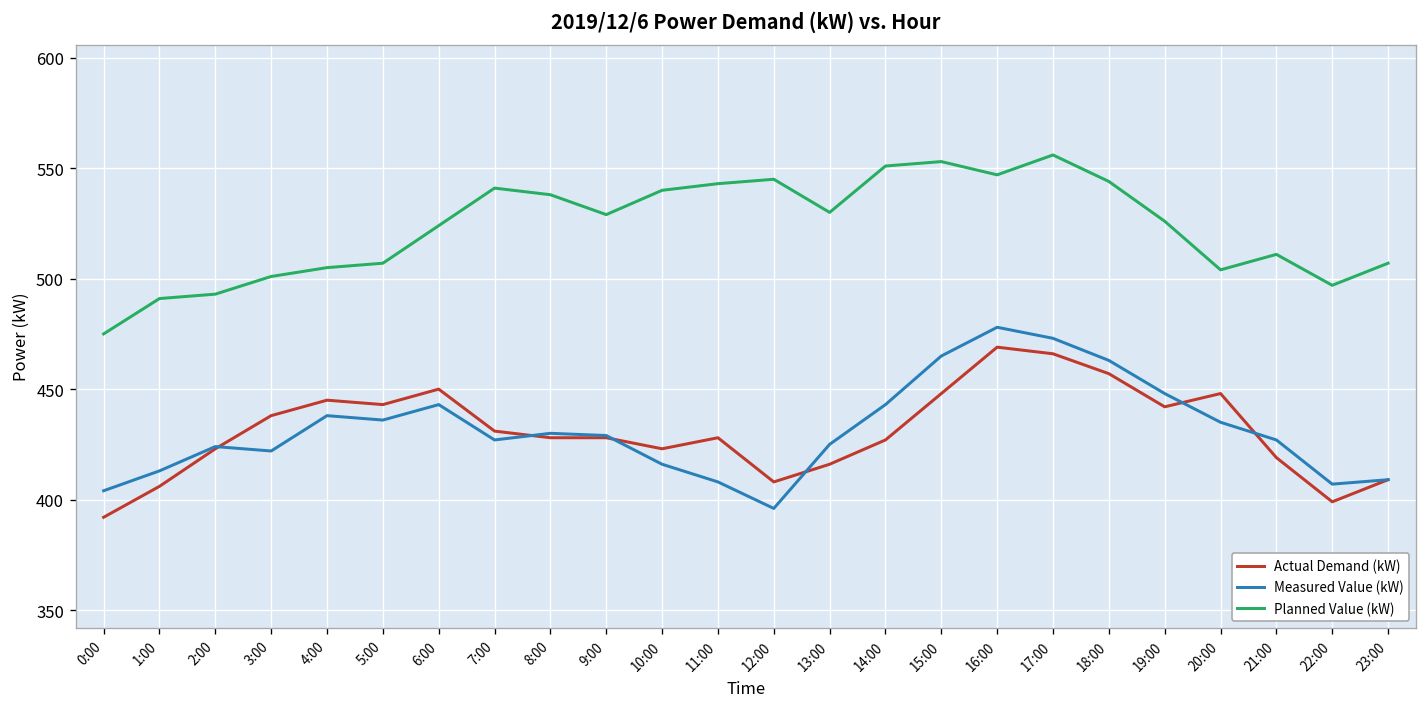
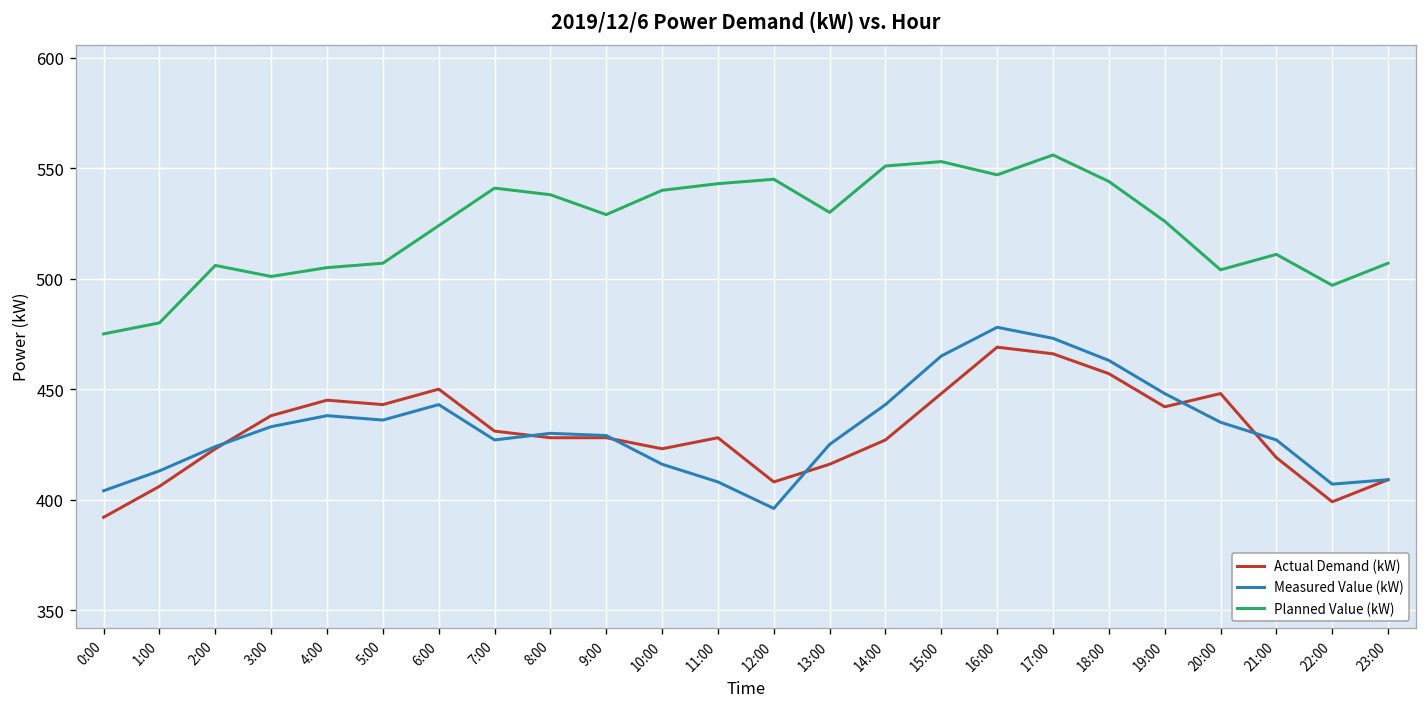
  {
    "Actual Demand (kW)": {
      "0:00": 392,
      "1:00": 406,
      "3:00": 438,
      "4:00": 445,
      "5:00": 443,
      "6:00": 450,
      "7:00": 431,
      "8:00": 428,
      "10:00": 423,
      "11:00": 428,
      "12:00": 408,
      "13:00": 416,
      "14:00": 427,
      "15:00": 448,
      "16:00": 469,
      "17:00": 466,
      "18:00": 457,
      "19:00": 442,
      "20:00": 448,
      "21:00": 419,
      "22:00": 399
    },
    "Measured Value (kW)": {
      "0:00": 404,
      "1:00": 413,
-     "3:00": 422,
+     "3:00": 433,
      "4:00": 438,
      "5:00": 436,
      "6:00": 443,
      "7:00": 427,
      "8:00": 430,
      "10:00": 416,
      "11:00": 408,
      "12:00": 396,
      "13:00": 425,
      "14:00": 443,
      "15:00": 465,
      "16:00": 478,
      "17:00": 473,
      "18:00": 463,
      "19:00": 448,
      "20:00": 435,
      "21:00": 427,
      "22:00": 407
    },
    "Planned Value (kW)": {
      "0:00": 475,
-     "1:00": 491,
-     "2:00": 493,
+     "1:00": 480,
+     "2:00": 506,
      "3:00": 501,
      "4:00": 505,
      "5:00": 507,
      "6:00": 524,
      "7:00": 541,
      "8:00": 538,
      "9:00": 529,
      "10:00": 540,
      "11:00": 543,
      "12:00": 545,
      "13:00": 530,
      "14:00": 551,
      "15:00": 553,
      "16:00": 547,
      "17:00": 556,
      "18:00": 544,
      "19:00": 526,
      "20:00": 504,
      "21:00": 511,
      "22:00": 497,
      "23:00": 507
    }
  }
